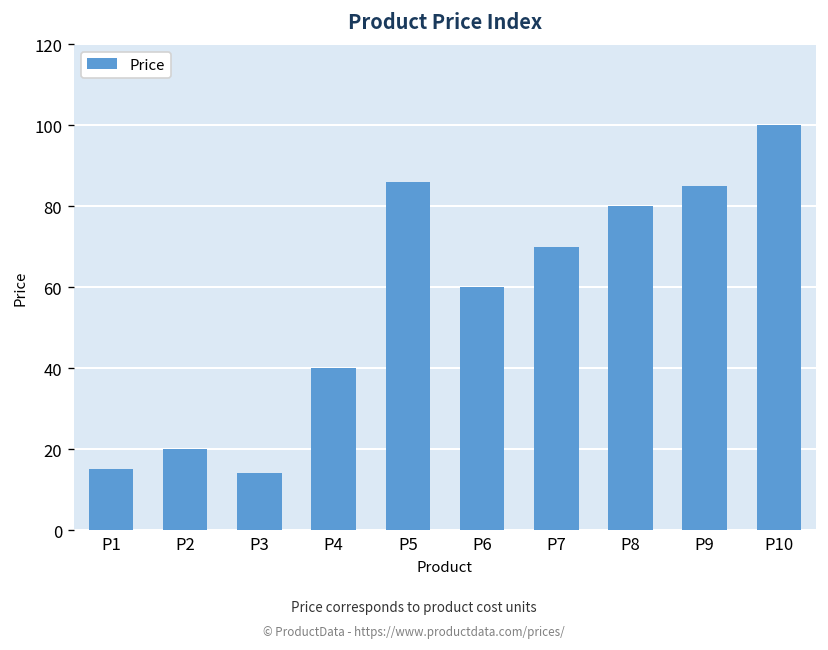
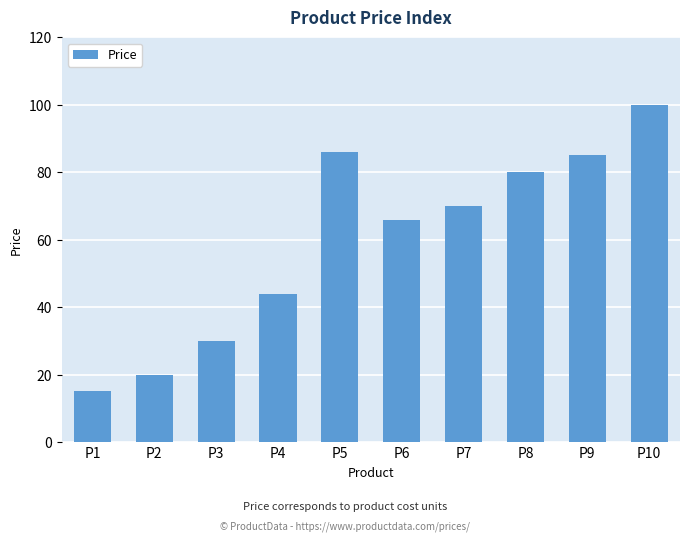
  {
    "P1": 15,
    "P2": 20,
-   "P3": 14,
-   "P4": 40,
+   "P3": 30,
+   "P4": 44,
    "P5": 86,
-   "P6": 60,
+   "P6": 66,
    "P7": 70,
    "P8": 80,
    "P9": 85,
    "P10": 100
  }
